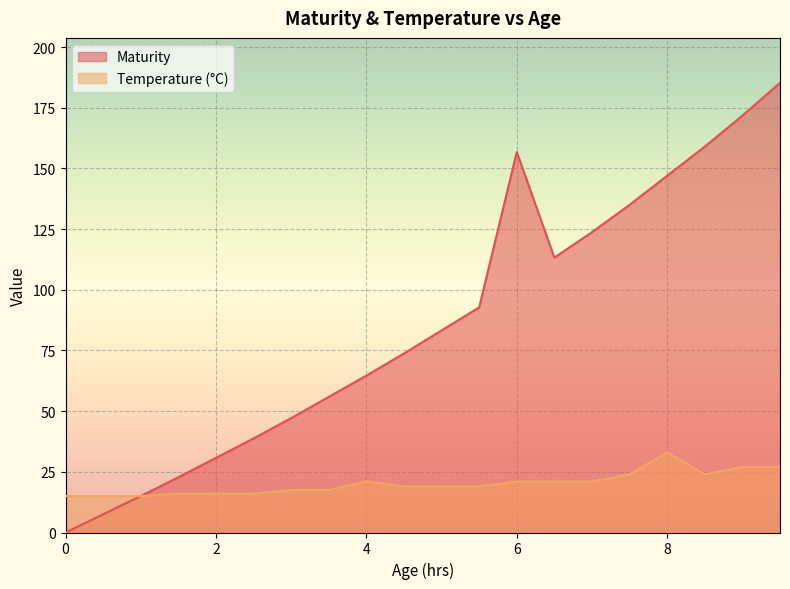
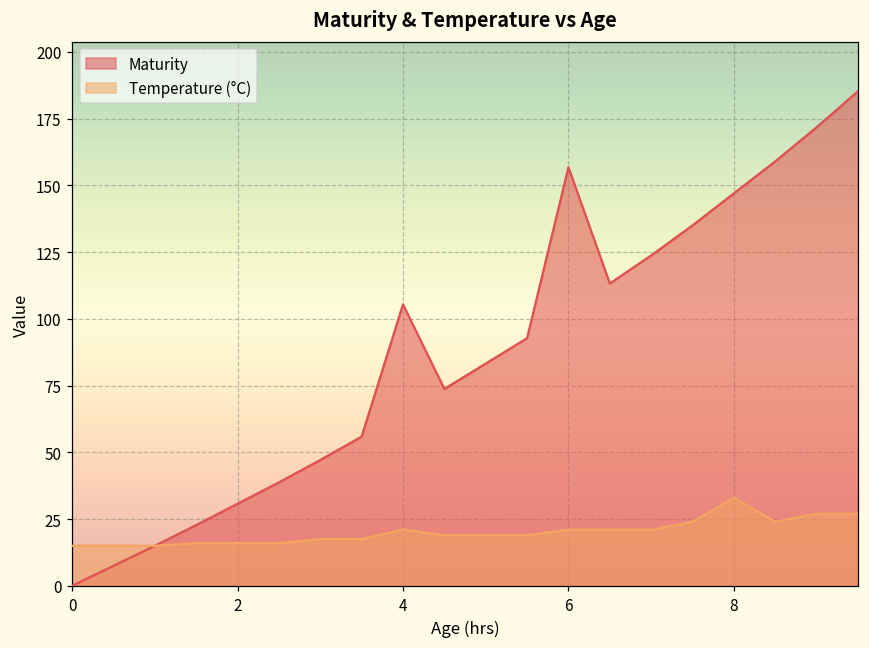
  {
    "Maturity": {
      "0": 0,
      "2": 31,
-     "4": 65,
+     "4": 105,
      "6": 157,
      "8": 147
    },
    "Temperature (°C)": {
      "0": 15,
      "2": 16,
      "4": 21,
      "6": 21,
      "8": 33
    }
  }
